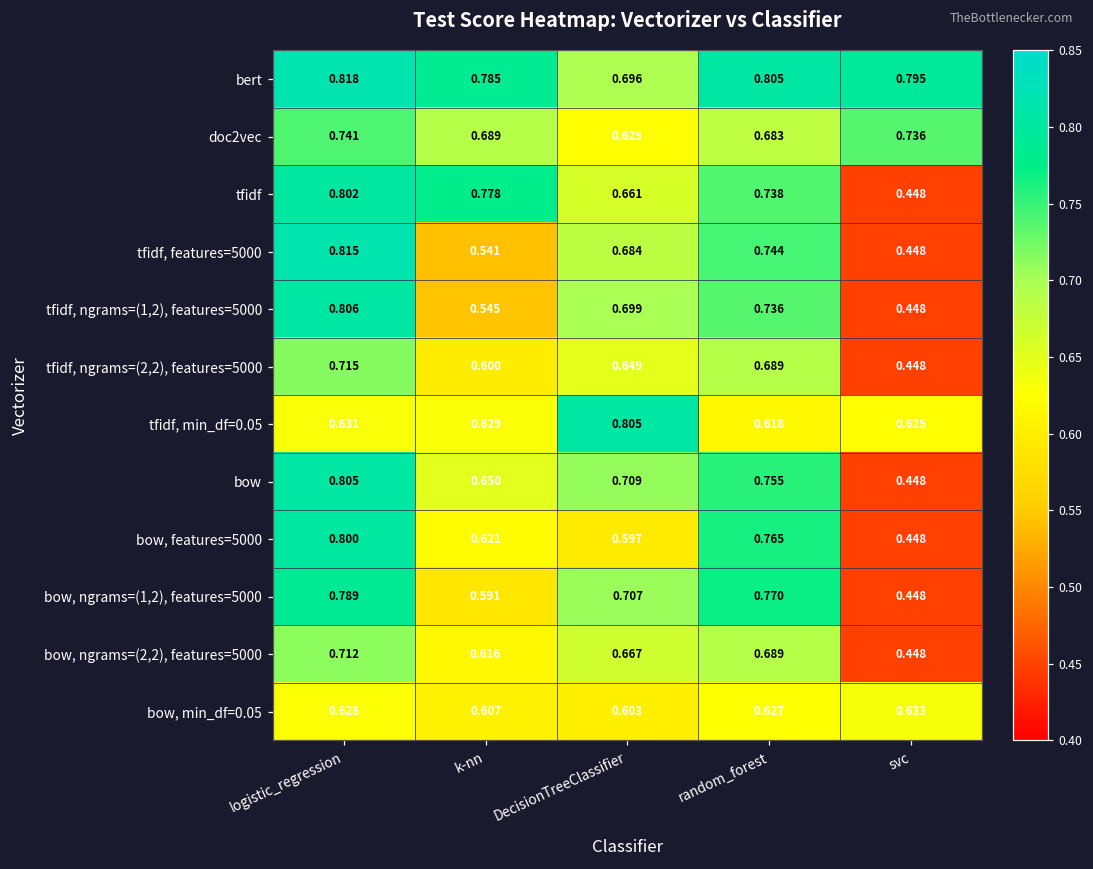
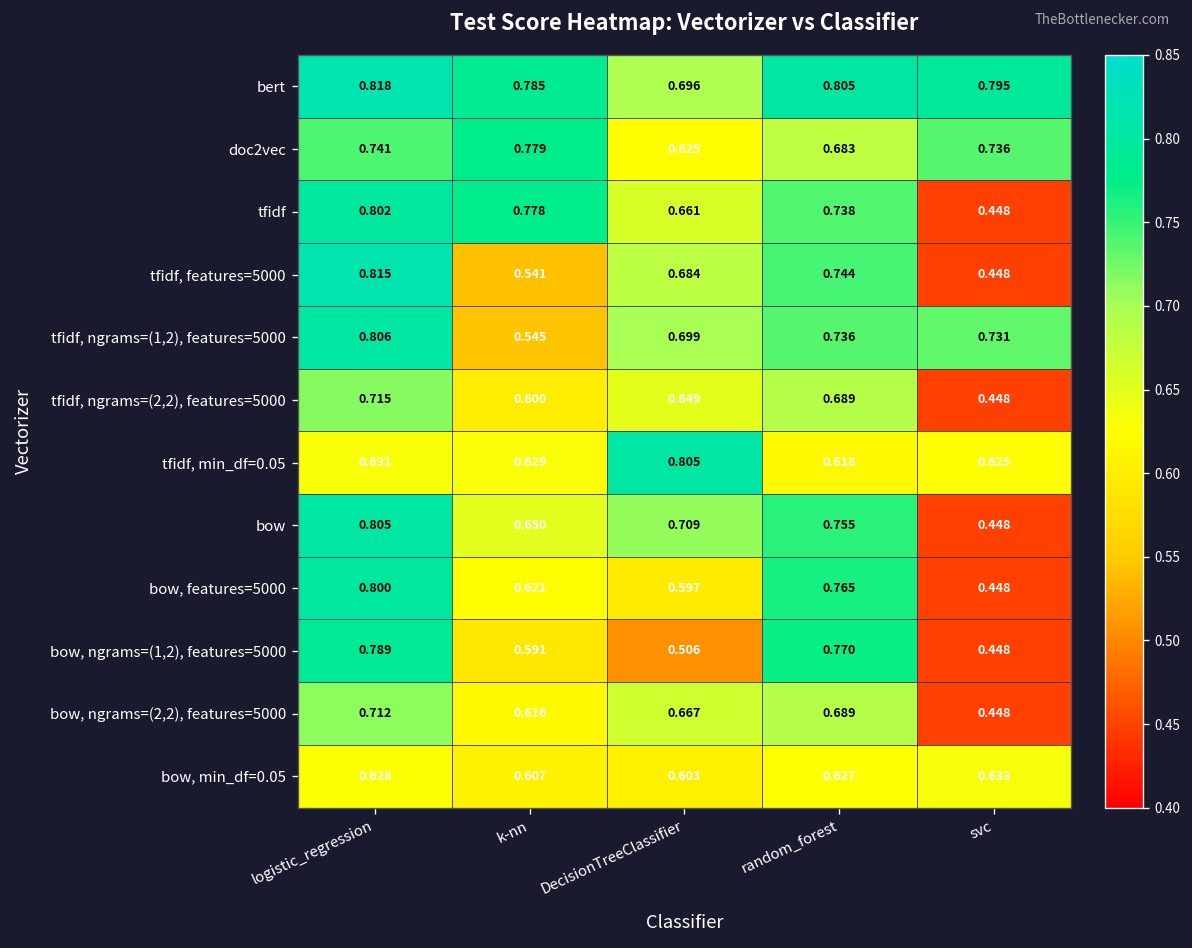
  {
    "bert": {
      "logistic_regression": 0.818,
      "k-nn": 0.785,
      "DecisionTreeClassifier": 0.696,
      "random_forest": 0.805,
      "svc": 0.795
    },
    "doc2vec": {
      "logistic_regression": 0.741,
-     "k-nn": 0.689,
+     "k-nn": 0.779,
      "DecisionTreeClassifier": 0.625,
      "random_forest": 0.683,
      "svc": 0.736
    },
    "tfidf": {
      "logistic_regression": 0.802,
      "k-nn": 0.778,
      "DecisionTreeClassifier": 0.661,
      "random_forest": 0.738,
      "svc": 0.448
    },
    "tfidf, features=5000": {
      "logistic_regression": 0.815,
      "k-nn": 0.541,
      "DecisionTreeClassifier": 0.684,
      "random_forest": 0.744,
      "svc": 0.448
    },
    "tfidf, ngrams=(1,2), features=5000": {
      "logistic_regression": 0.806,
      "k-nn": 0.545,
      "DecisionTreeClassifier": 0.699,
      "random_forest": 0.736,
-     "svc": 0.448
+     "svc": 0.731
    },
    "tfidf, ngrams=(2,2), features=5000": {
      "logistic_regression": 0.715,
      "k-nn": 0.600,
      "DecisionTreeClassifier": 0.649,
      "random_forest": 0.689,
      "svc": 0.448
    },
    "tfidf, min_df=0.05": {
      "logistic_regression": 0.631,
      "k-nn": 0.629,
      "DecisionTreeClassifier": 0.805,
      "random_forest": 0.618,
      "svc": 0.625
    },
    "bow": {
      "logistic_regression": 0.805,
      "k-nn": 0.650,
      "DecisionTreeClassifier": 0.709,
      "random_forest": 0.755,
      "svc": 0.448
    },
    "bow, features=5000": {
      "logistic_regression": 0.800,
      "k-nn": 0.621,
      "DecisionTreeClassifier": 0.597,
      "random_forest": 0.765,
      "svc": 0.448
    },
    "bow, ngrams=(1,2), features=5000": {
      "logistic_regression": 0.789,
      "k-nn": 0.591,
-     "DecisionTreeClassifier": 0.707,
+     "DecisionTreeClassifier": 0.506,
      "random_forest": 0.770,
      "svc": 0.448
    },
    "bow, ngrams=(2,2), features=5000": {
      "logistic_regression": 0.712,
      "k-nn": 0.616,
      "DecisionTreeClassifier": 0.667,
      "random_forest": 0.689,
      "svc": 0.448
    },
    "bow, min_df=0.05": {
      "logistic_regression": 0.628,
      "k-nn": 0.607,
      "DecisionTreeClassifier": 0.603,
      "random_forest": 0.627,
      "svc": 0.633
    }
  }
